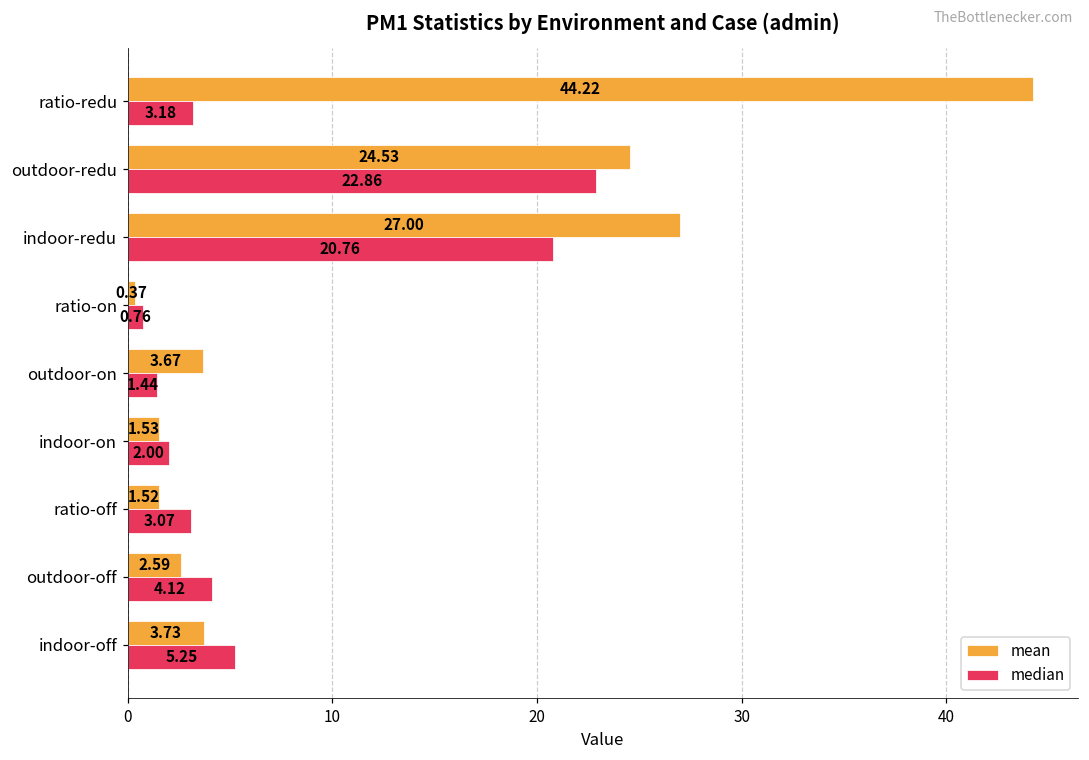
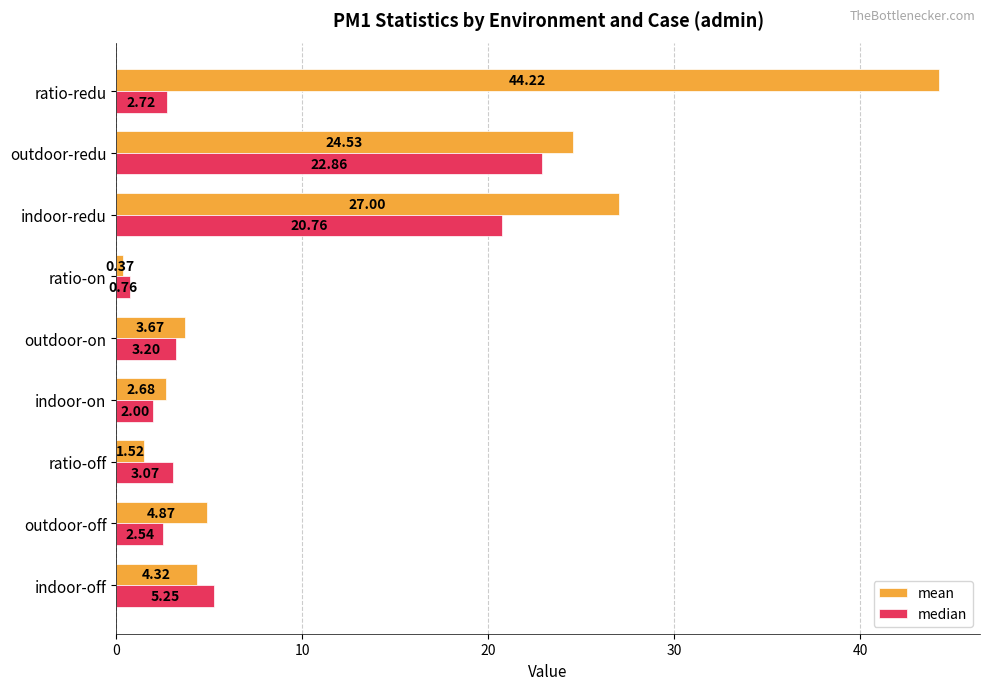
  {
    "mean": {
      "ratio-redu": 44.22,
      "outdoor-redu": 24.53,
      "indoor-redu": 27.00,
      "ratio-on": 0.37,
      "outdoor-on": 3.67,
-     "indoor-on": 1.53,
+     "indoor-on": 2.68,
      "ratio-off": 1.52,
-     "outdoor-off": 2.59,
-     "indoor-off": 3.73
+     "outdoor-off": 4.87,
+     "indoor-off": 4.32
    },
    "median": {
-     "ratio-redu": 3.18,
+     "ratio-redu": 2.72,
      "outdoor-redu": 22.86,
      "indoor-redu": 20.76,
      "ratio-on": 0.76,
-     "outdoor-on": 1.44,
+     "outdoor-on": 3.20,
      "indoor-on": 2.00,
      "ratio-off": 3.07,
-     "outdoor-off": 4.12,
+     "outdoor-off": 2.54,
      "indoor-off": 5.25
    }
  }
